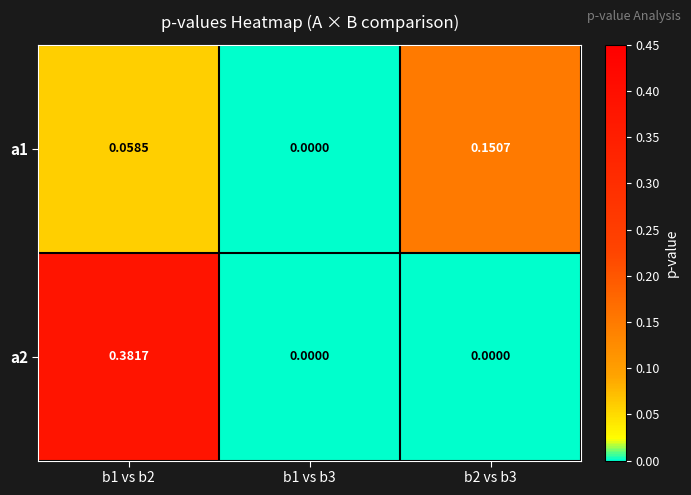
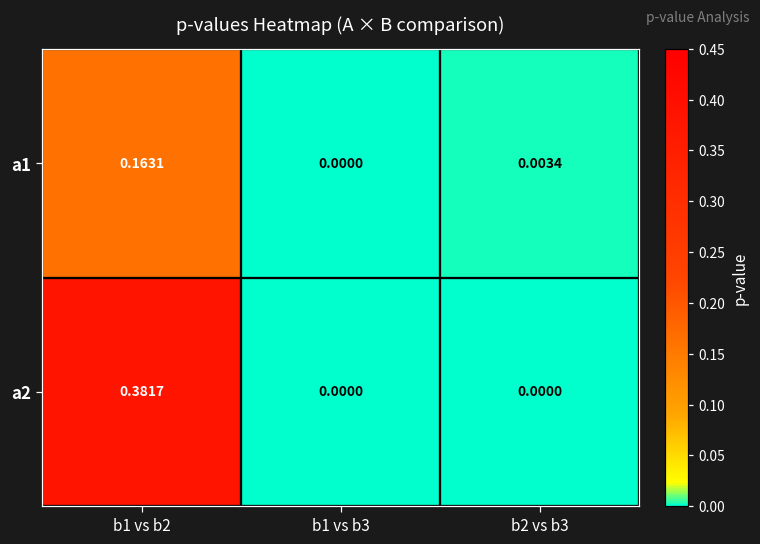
  {
    "a1": {
-     "b1 vs b2": 0.0585,
+     "b1 vs b2": 0.1631,
      "b1 vs b3": 0.0000,
-     "b2 vs b3": 0.1507
+     "b2 vs b3": 0.0034
    },
    "a2": {
      "b1 vs b2": 0.3817,
      "b1 vs b3": 0.0000,
      "b2 vs b3": 0.0000
    }
  }
